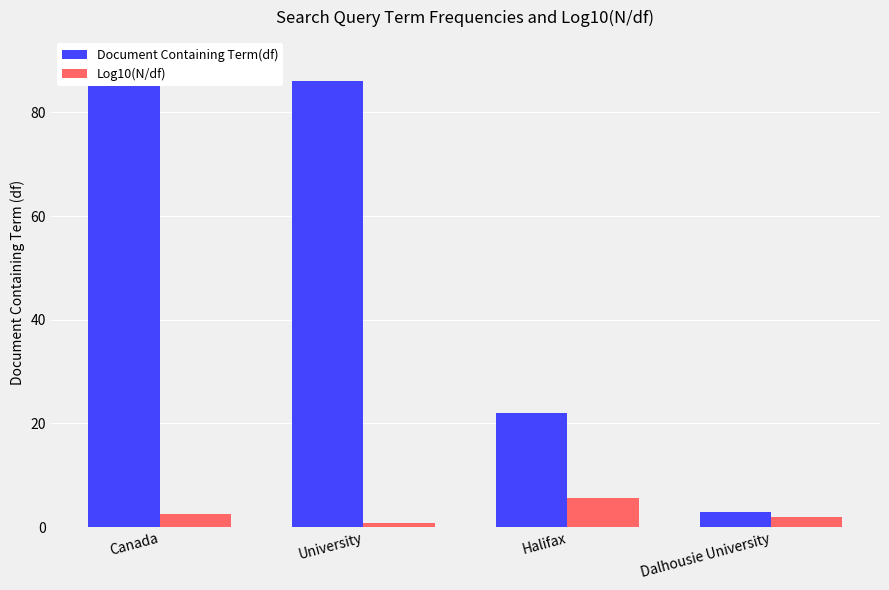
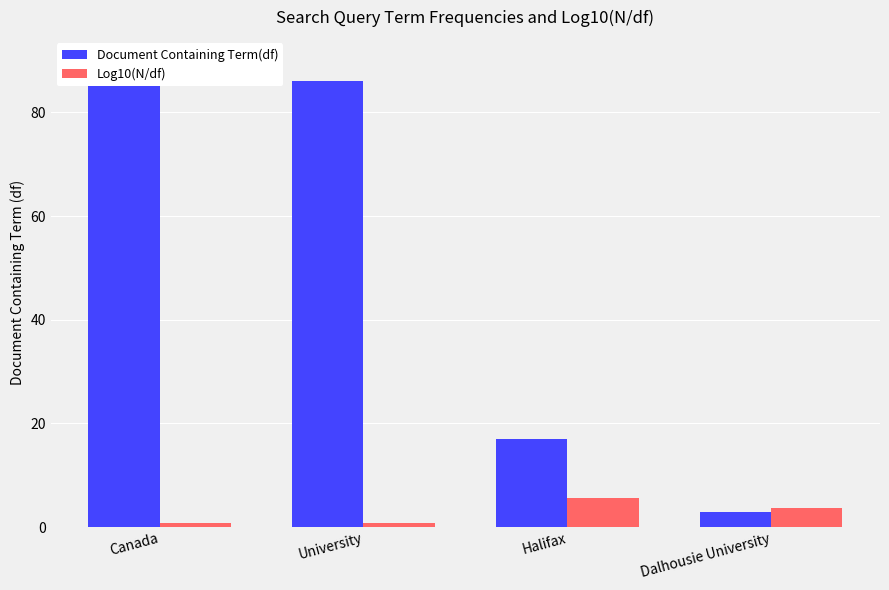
  {
    "Document Containing Term(df)": {
      "University": 86,
-     "Halifax": 22,
+     "Halifax": 17,
      "Dalhousie University": 3
    },
    "Log10(N/df)": {
-     "Canada": 2,
+     "Canada": 1,
      "University": 1,
      "Halifax": 6,
-     "Dalhousie University": 2
+     "Dalhousie University": 4
    }
  }
